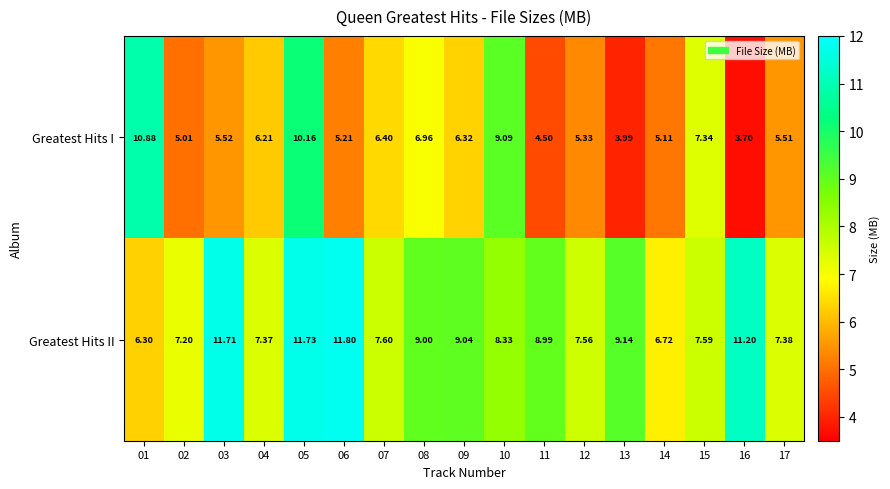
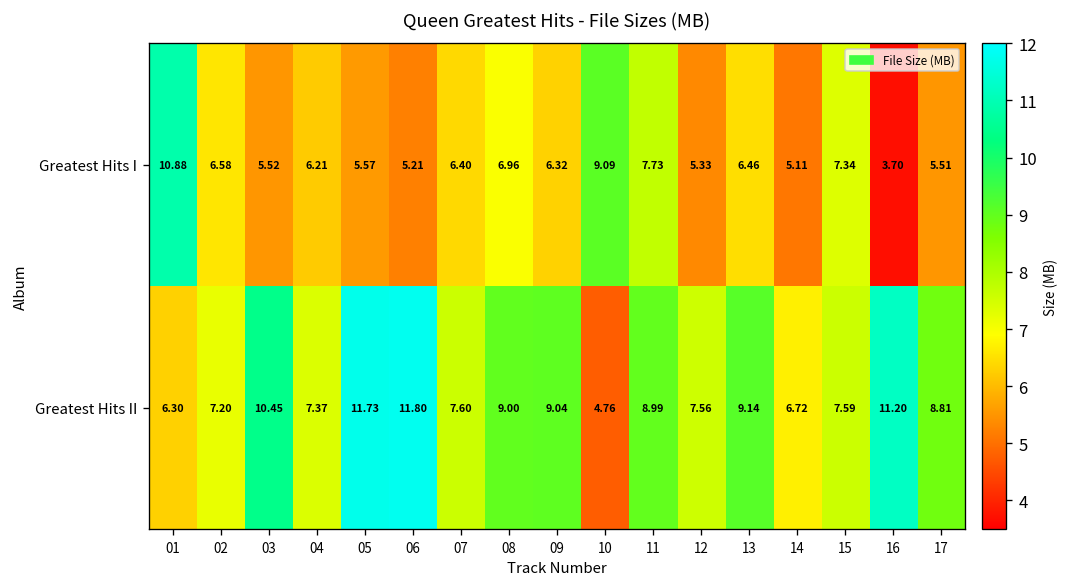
  {
    "Greatest Hits I": {
      "01": 10.88,
-     "02": 5.01,
+     "02": 6.58,
      "03": 5.52,
      "04": 6.21,
-     "05": 10.16,
+     "05": 5.57,
      "06": 5.21,
      "07": 6.40,
      "08": 6.96,
      "09": 6.32,
      "10": 9.09,
-     "11": 4.50,
+     "11": 7.73,
      "12": 5.33,
-     "13": 3.99,
+     "13": 6.46,
      "14": 5.11,
      "15": 7.34,
      "16": 3.70,
      "17": 5.51
    },
    "Greatest Hits II": {
      "01": 6.30,
      "02": 7.20,
-     "03": 11.71,
+     "03": 10.45,
      "04": 7.37,
      "05": 11.73,
      "06": 11.80,
      "07": 7.60,
      "08": 9.00,
      "09": 9.04,
-     "10": 8.33,
+     "10": 4.76,
      "11": 8.99,
      "12": 7.56,
      "13": 9.14,
      "14": 6.72,
      "15": 7.59,
      "16": 11.20,
-     "17": 7.38
+     "17": 8.81
    }
  }
